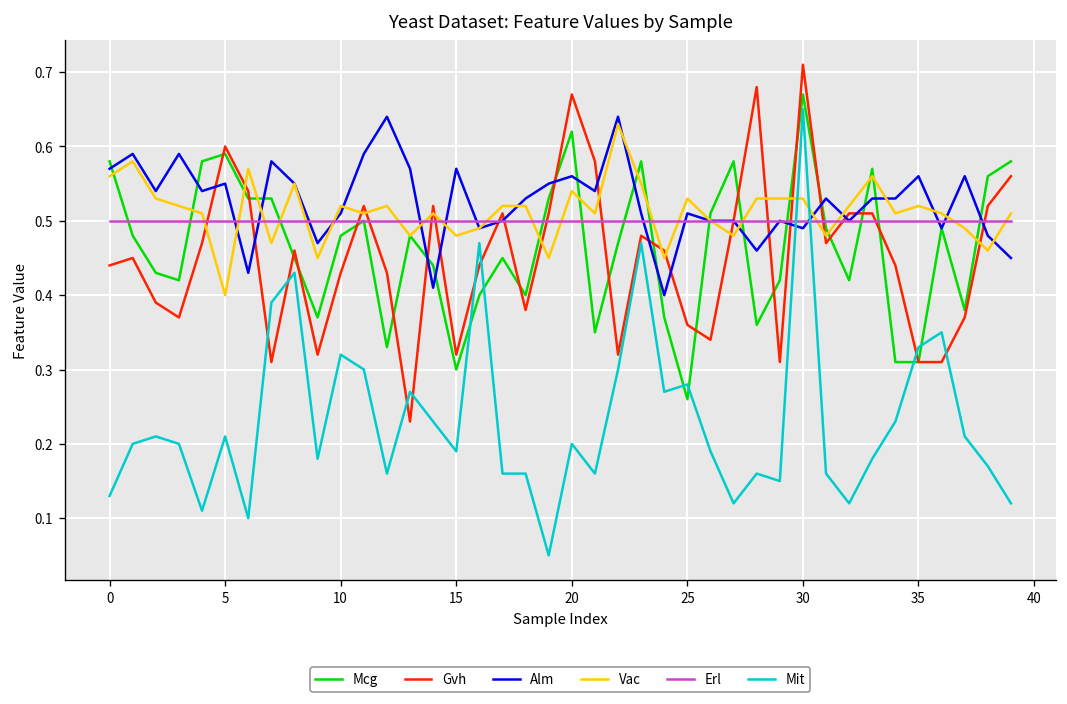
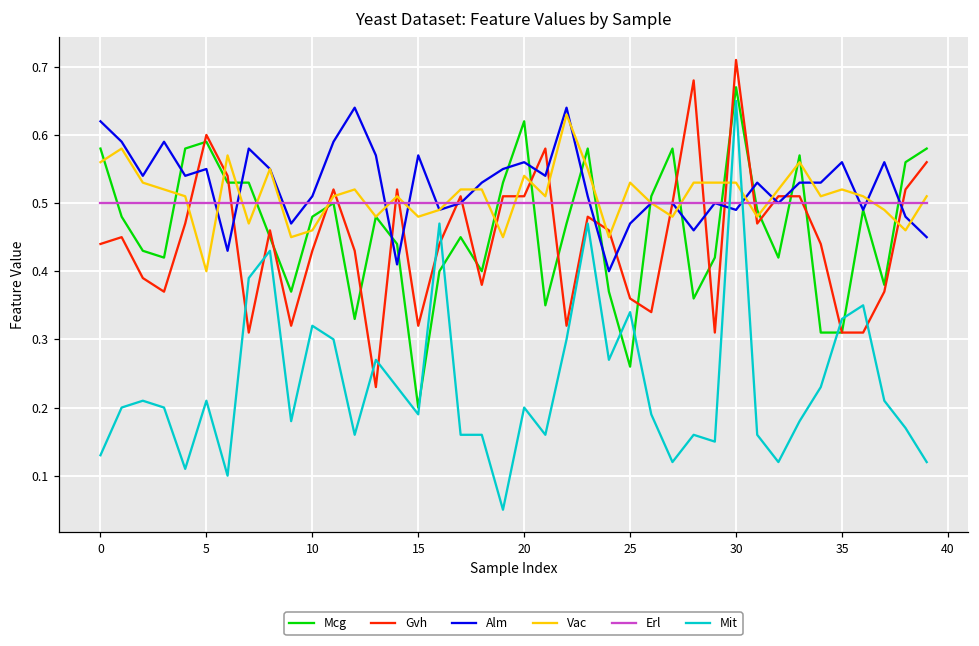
  {
    "Mcg": {
      "0": 0.58,
      "5": 0.59,
      "10": 0.48,
-     "15": 0.3,
+     "15": 0.2,
      "20": 0.62,
      "25": 0.26,
      "30": 0.67
    },
    "Gvh": {
      "0": 0.44,
      "5": 0.60,
      "10": 0.43,
      "15": 0.32,
-     "20": 0.67,
+     "20": 0.51,
      "25": 0.36,
      "30": 0.71
    },
    "Alm": {
-     "0": 0.57,
+     "0": 0.62,
      "5": 0.55,
      "10": 0.51,
      "15": 0.57,
      "20": 0.56,
-     "25": 0.51,
+     "25": 0.47,
      "30": 0.49,
      "35": 0.56
    },
    "Vac": {
      "0": 0.56,
      "5": 0.40,
-     "10": 0.52,
+     "10": 0.46,
      "15": 0.48,
      "20": 0.54,
      "25": 0.53,
      "30": 0.53,
      "35": 0.52
    },
    "Erl": {
      "0": 0.50,
      "5": 0.50,
      "10": 0.50,
      "15": 0.50,
      "20": 0.50,
      "25": 0.50,
      "30": 0.50,
      "35": 0.50
    },
    "Mit": {
      "0": 0.13,
      "5": 0.21,
      "10": 0.32,
      "15": 0.19,
      "20": 0.20,
-     "25": 0.28,
+     "25": 0.34,
      "30": 0.65,
      "35": 0.33
    }
  }
